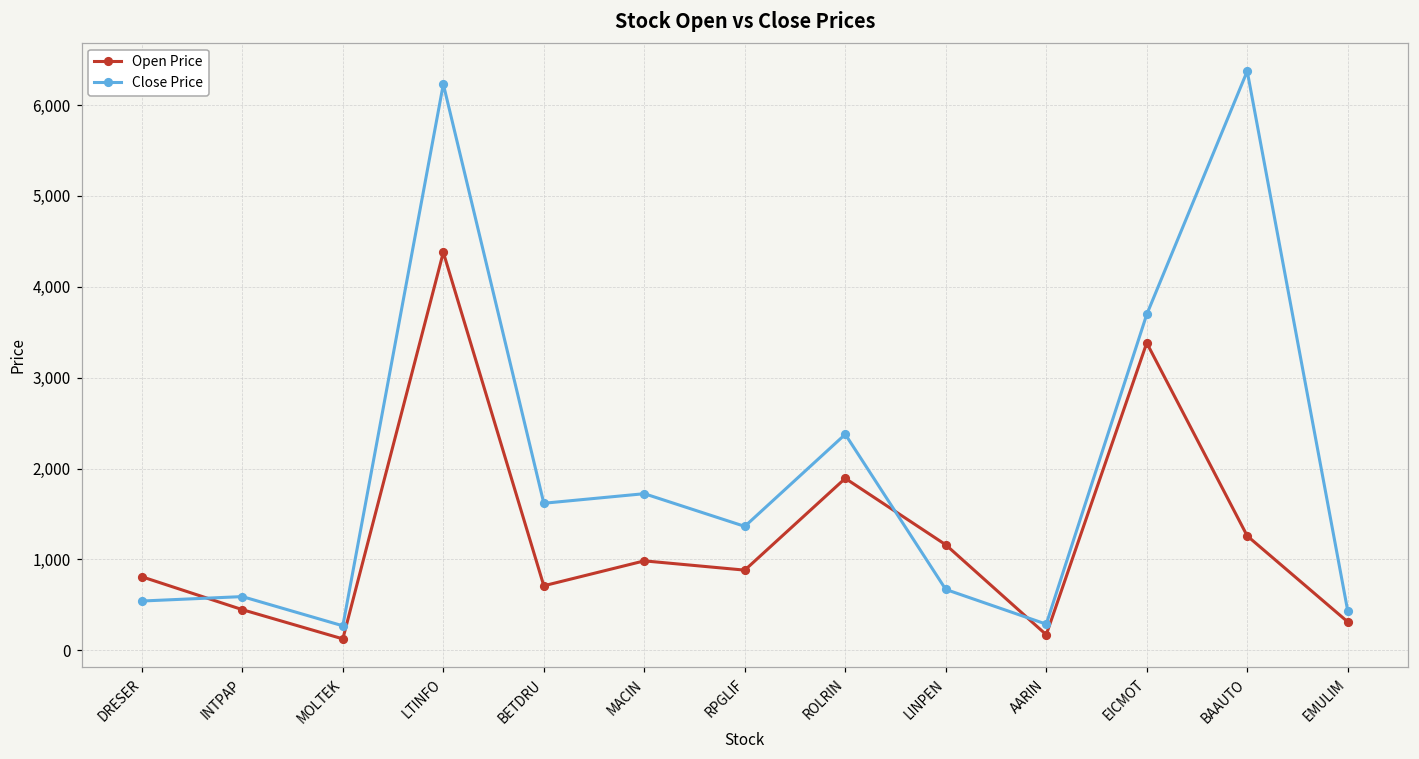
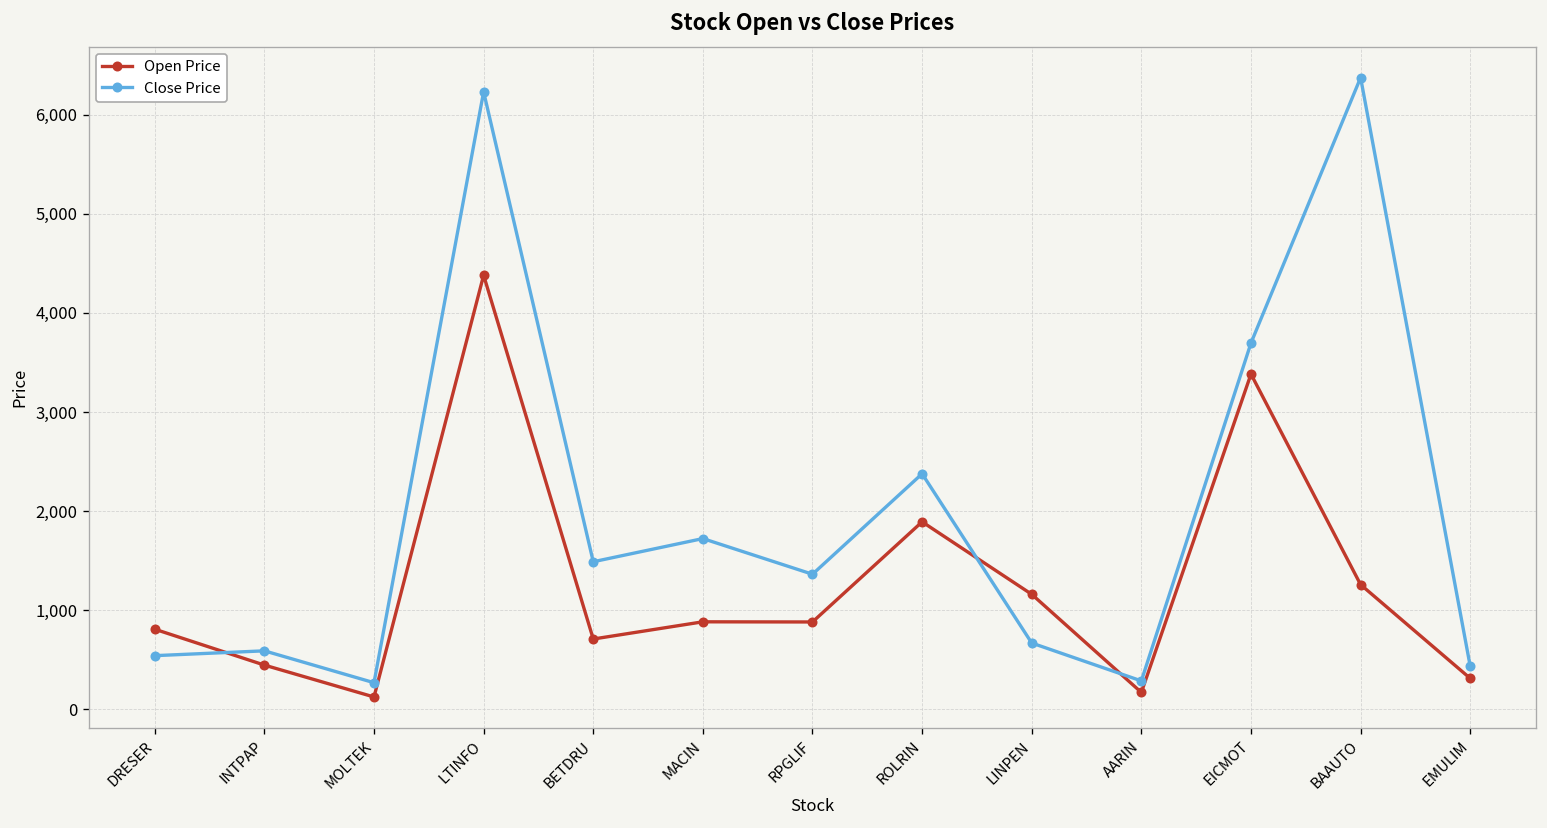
  {
    "Open Price": {
      "DRESER": "800",
      "INTPAP": "400",
      "MOLTEK": "100",
      "LTINFO": "4,400",
      "BETDRU": "700",
-     "MACIN": "1,000",
+     "MACIN": "900",
      "RPGLIF": "900",
      "ROLRIN": "1,900",
      "LINPEN": "1,200",
      "AARIN": "200",
      "EICMOT": "3,400",
      "BAAUTO": "1,300",
      "EMULIM": "300"
    },
    "Close Price": {
      "DRESER": "500",
      "INTPAP": "600",
      "MOLTEK": "300",
      "LTINFO": "6,200",
-     "BETDRU": "1,600",
+     "BETDRU": "1,500",
      "MACIN": "1,700",
      "RPGLIF": "1,400",
      "ROLRIN": "2,400",
      "LINPEN": "700",
      "AARIN": "300",
      "EICMOT": "3,700",
      "BAAUTO": "6,400",
      "EMULIM": "400"
    }
  }
